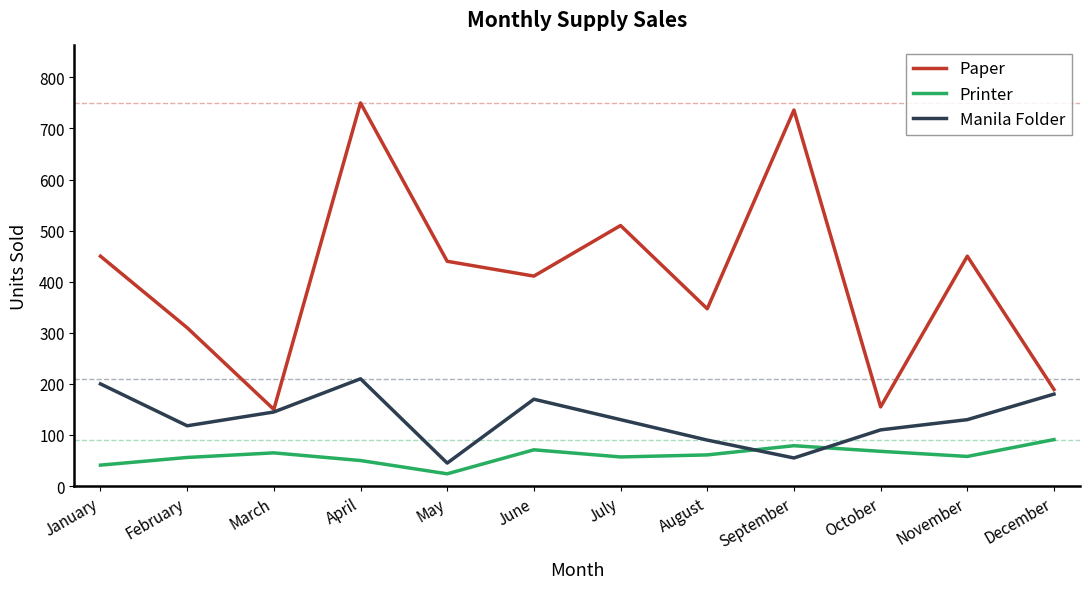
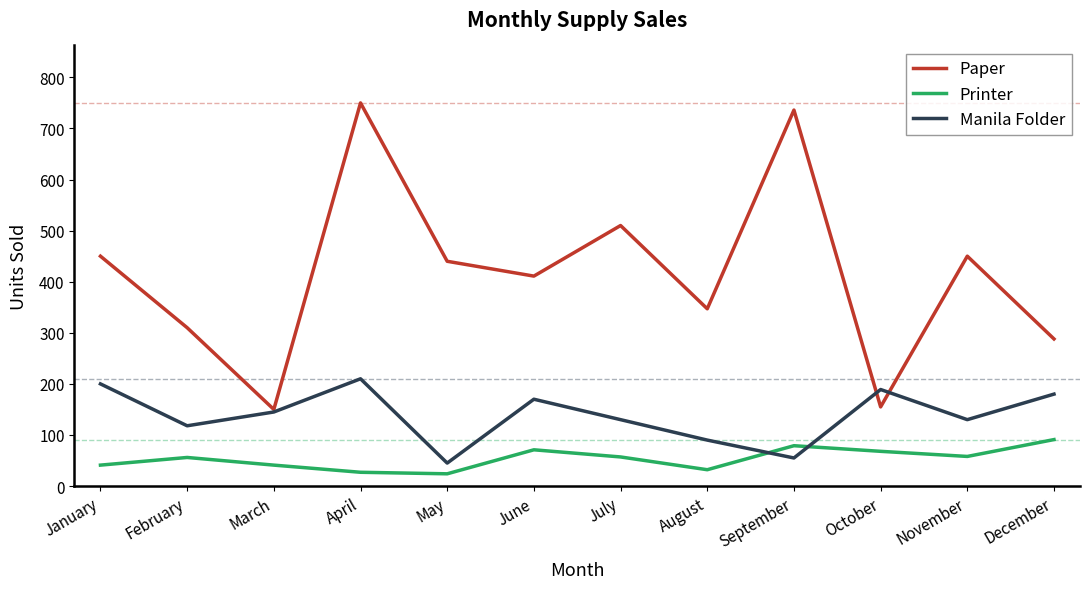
  {
    "Paper": {
      "January": 450,
      "February": 310,
      "March": 150,
      "April": 750,
      "May": 440,
      "June": 410,
      "July": 510,
      "August": 350,
      "September": 740,
      "October": 160,
      "November": 450,
-     "December": 190
+     "December": 290
    },
    "Printer": {
      "January": 40,
      "February": 60,
-     "March": 70,
-     "April": 50,
+     "March": 40,
+     "April": 30,
      "May": 20,
      "June": 70,
      "July": 60,
-     "August": 60,
+     "August": 30,
      "September": 80,
      "October": 70,
      "November": 60,
      "December": 90
    },
    "Manila Folder": {
      "January": 200,
      "February": 120,
      "March": 150,
      "April": 210,
      "May": 50,
      "June": 170,
      "July": 130,
      "August": 90,
      "September": 60,
-     "October": 110,
+     "October": 190,
      "November": 130,
      "December": 180
    }
  }
